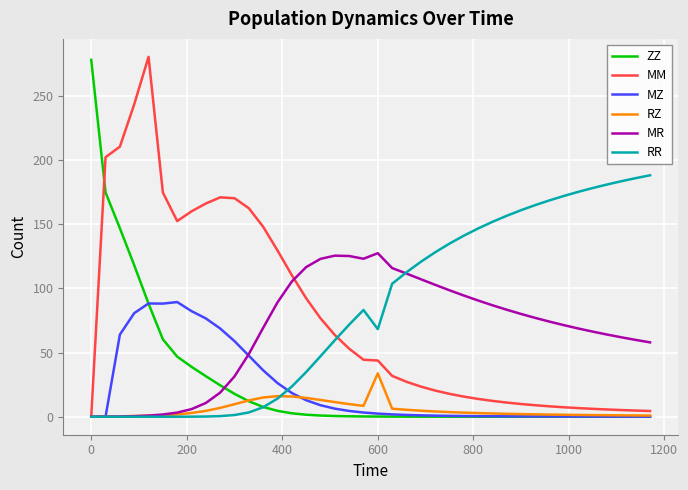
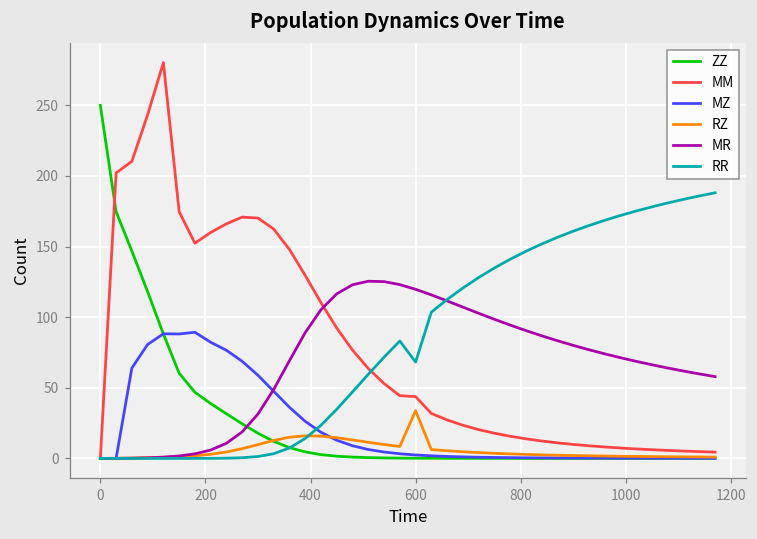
  {
    "ZZ": {
-     "0": 278,
+     "0": 250,
      "600": 0
    },
    "MM": {
      "600": 44
    },
    "MZ": {
      "600": 2
    },
    "RZ": {
      "600": 34
    },
    "MR": {
-     "600": 127
+     "600": 120
    },
    "RR": {
      "600": 68
    }
  }
